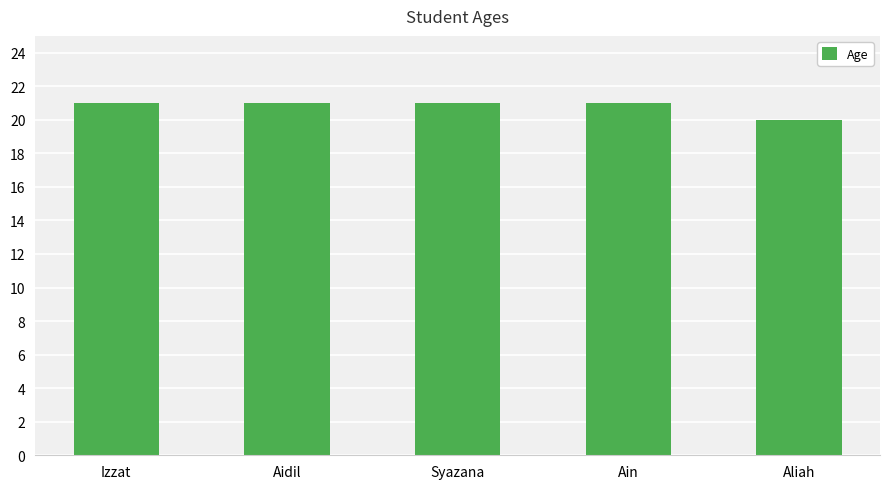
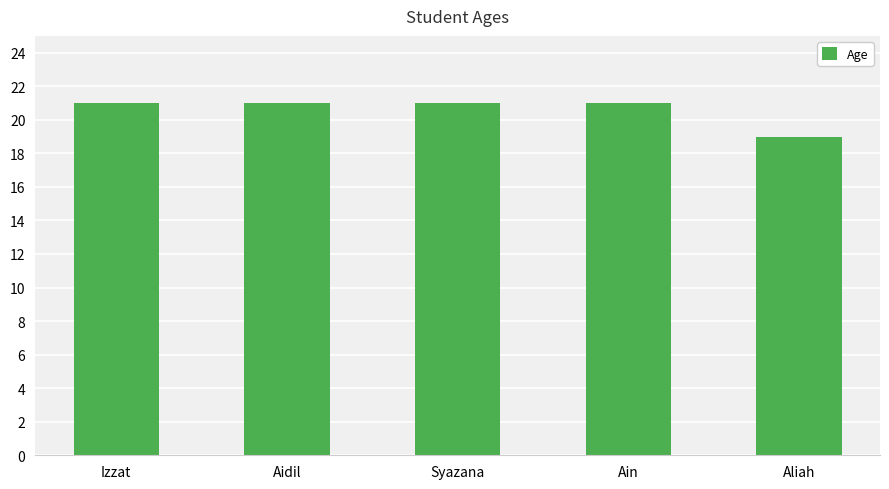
  {
    "Izzat": 21,
    "Aidil": 21,
    "Syazana": 21,
    "Ain": 21,
-   "Aliah": 20
+   "Aliah": 19
  }
